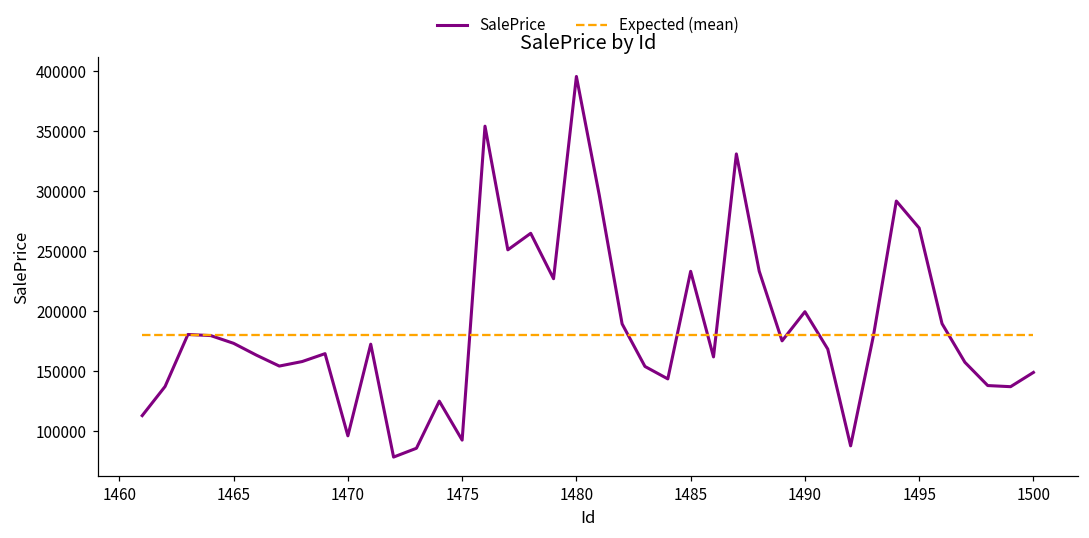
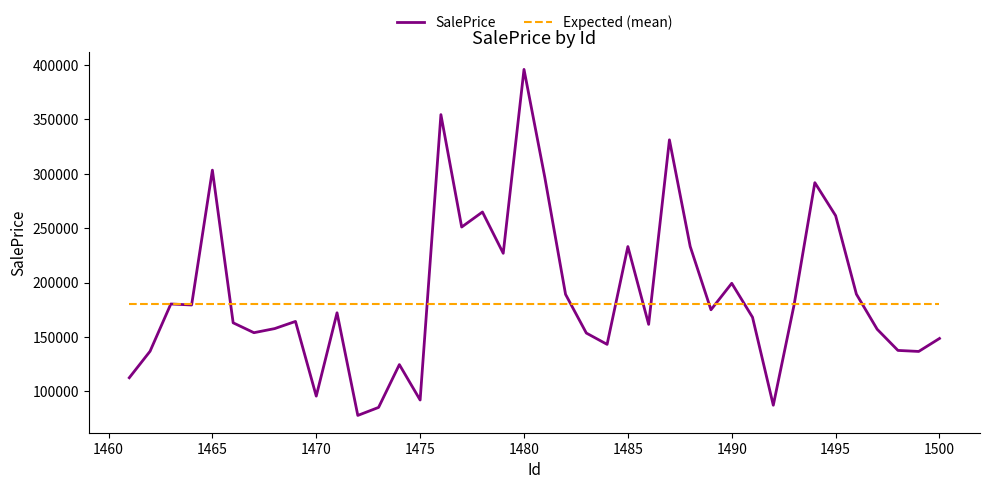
  {
    "SalePrice": {
-     "1465": 173000,
+     "1465": 303000,
      "1470": 96000,
      "1475": 92000,
      "1480": 396000,
      "1485": 233000,
      "1490": 199000,
-     "1495": 269000,
+     "1495": 261000,
      "1500": 149000
    },
    "Expected (mean)": {
      "1465": 180000,
      "1470": 180000,
      "1475": 180000,
      "1480": 180000,
      "1485": 180000,
      "1490": 180000,
      "1495": 180000,
      "1500": 180000
    }
  }
